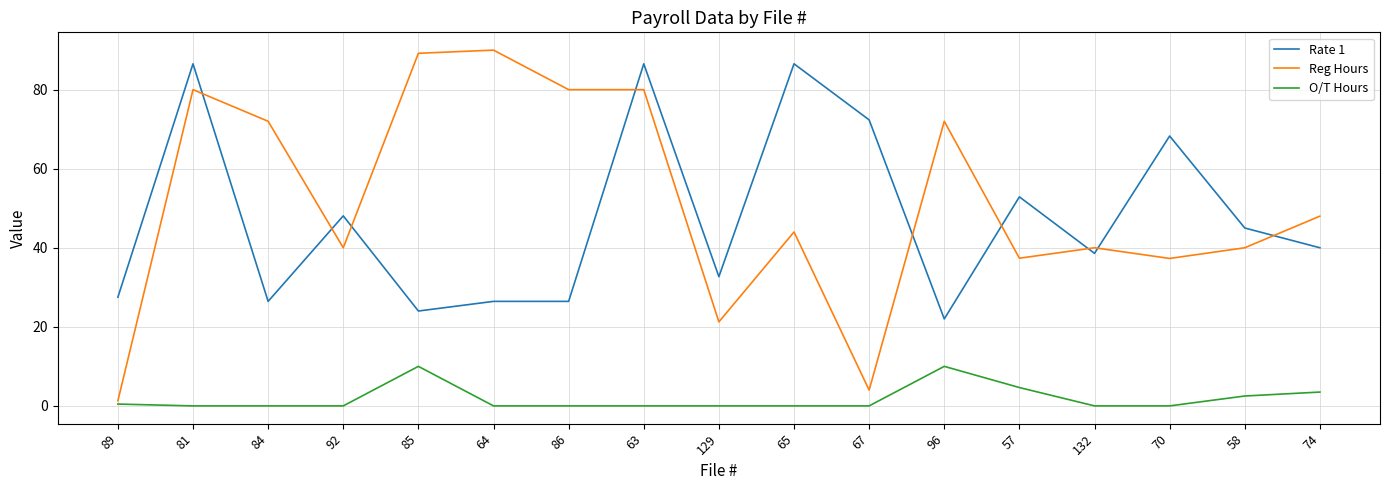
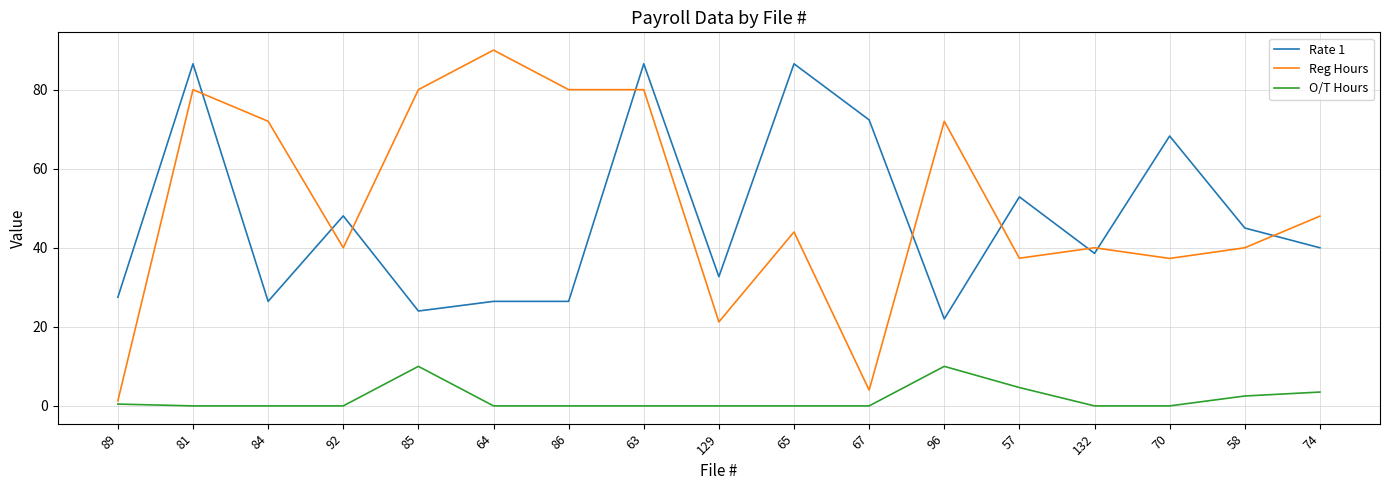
  {
    "Rate 1": {
      "89": 28,
      "81": 87,
      "84": 26,
      "92": 48,
      "85": 24,
      "64": 26,
      "86": 26,
      "63": 87,
      "129": 33,
      "65": 87,
      "67": 72,
      "96": 22,
      "57": 53,
      "132": 39,
      "70": 68,
      "58": 45,
      "74": 40
    },
    "Reg Hours": {
      "89": 1,
      "81": 80,
      "84": 72,
      "92": 40,
-     "85": 89,
+     "85": 80,
      "64": 90,
      "86": 80,
      "63": 80,
      "129": 21,
      "65": 44,
      "67": 4,
      "96": 72,
      "57": 37,
      "132": 40,
      "70": 37,
      "58": 40,
      "74": 48
    },
    "O/T Hours": {
      "89": 0,
      "81": 0,
      "84": 0,
      "92": 0,
      "85": 10,
      "64": 0,
      "86": 0,
      "63": 0,
      "129": 0,
      "65": 0,
      "67": 0,
      "96": 10,
      "57": 5,
      "132": 0,
      "70": 0,
      "58": 3,
      "74": 4
    }
  }
